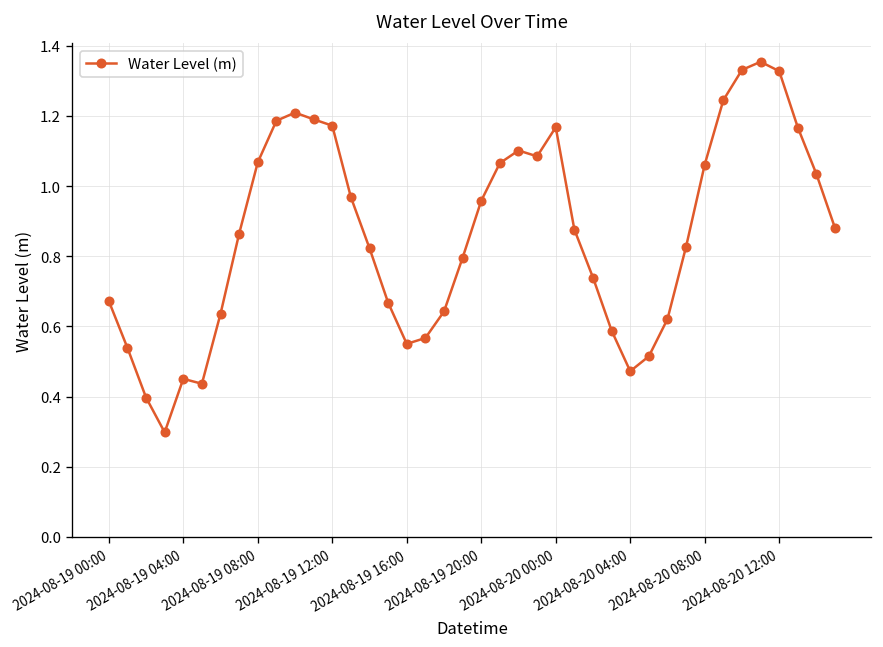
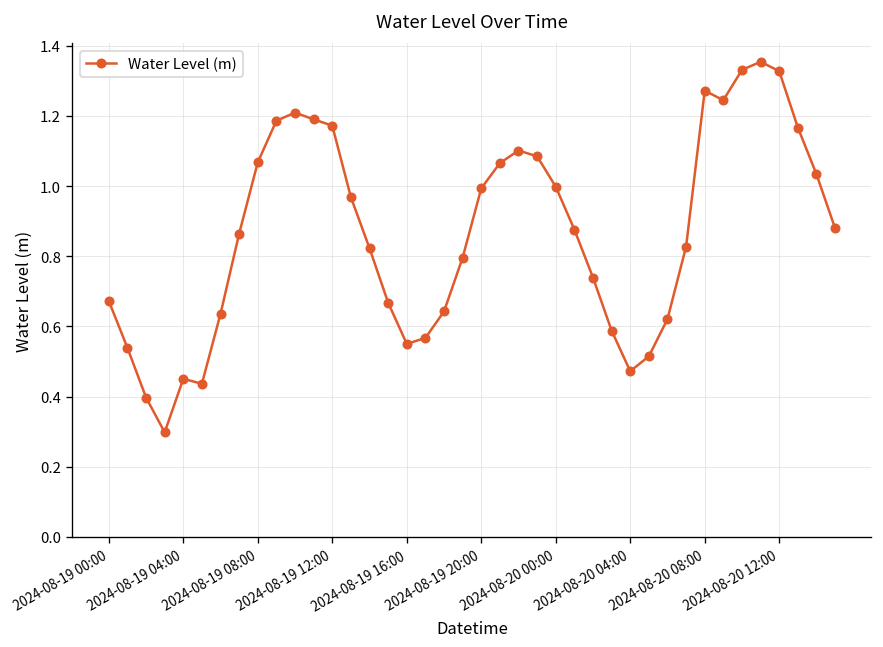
  {
    "2024-08-19 00:00": 0.67,
    "2024-08-19 04:00": 0.45,
    "2024-08-19 08:00": 1.07,
    "2024-08-19 12:00": 1.17,
    "2024-08-19 16:00": 0.55,
-   "2024-08-19 20:00": 0.96,
-   "2024-08-20 00:00": 1.17,
+   "2024-08-19 20:00": 0.99,
+   "2024-08-20 00:00": 1.00,
    "2024-08-20 04:00": 0.47,
-   "2024-08-20 08:00": 1.06,
+   "2024-08-20 08:00": 1.27,
    "2024-08-20 12:00": 1.33
  }
